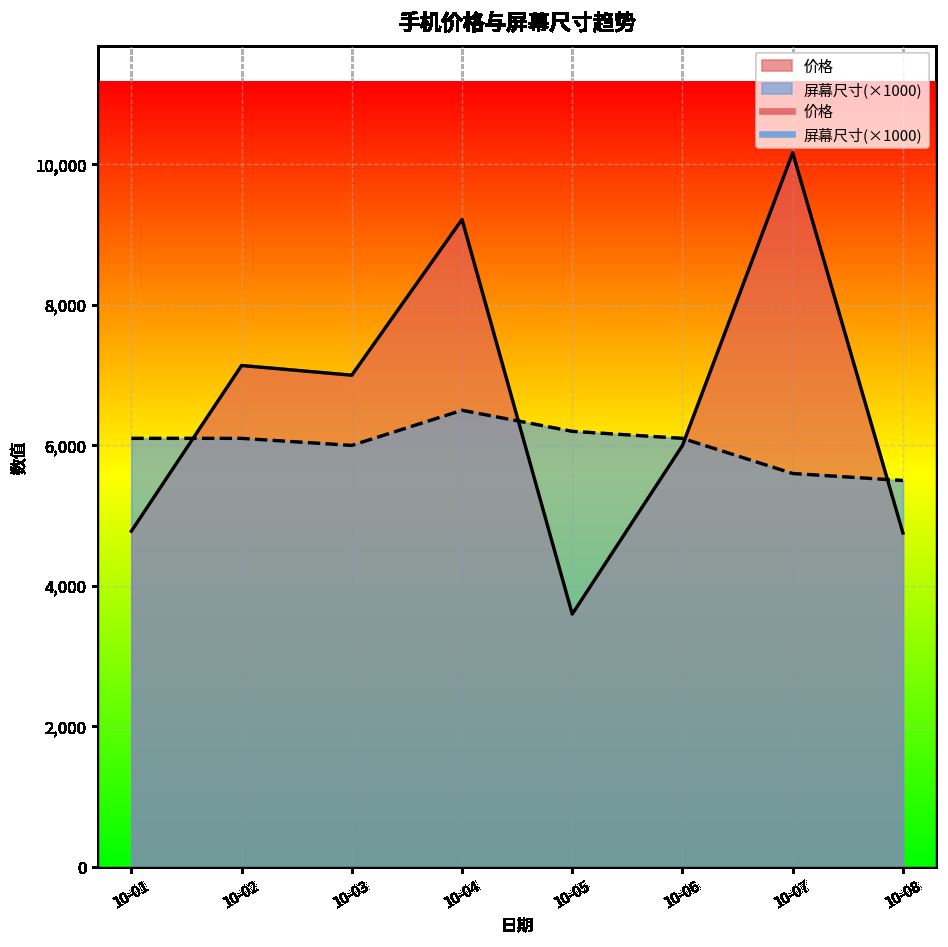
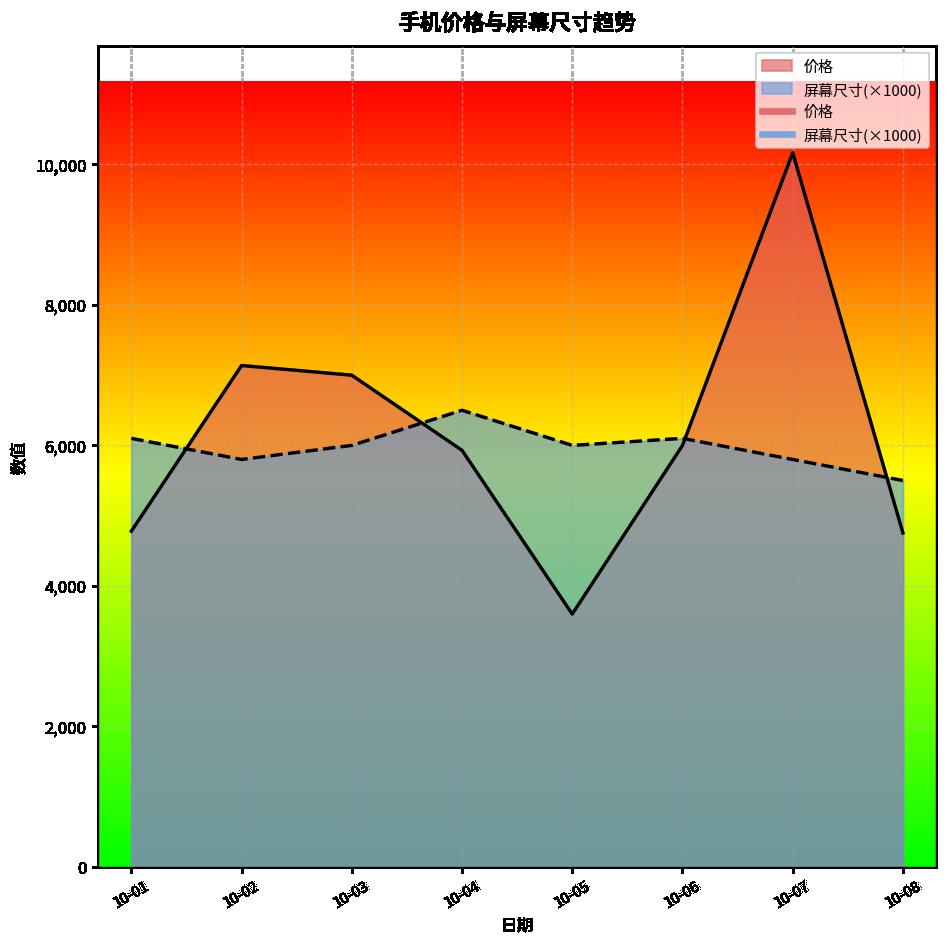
  {
    "价格": {
      "10-01": "4,800",
      "10-02": "7,100",
      "10-03": "7,000",
-     "10-04": "9,200",
+     "10-04": "5,900",
      "10-05": "3,600",
      "10-06": "6,000",
      "10-07": "10,200",
      "10-08": "4,800"
    },
    "屏幕尺寸(×1000)": {
      "10-01": "6,100",
-     "10-02": "6,100",
+     "10-02": "5,800",
      "10-03": "6,000",
      "10-04": "6,500",
-     "10-05": "6,200",
+     "10-05": "6,000",
      "10-06": "6,100",
-     "10-07": "5,600",
+     "10-07": "5,800",
      "10-08": "5,500"
    }
  }
